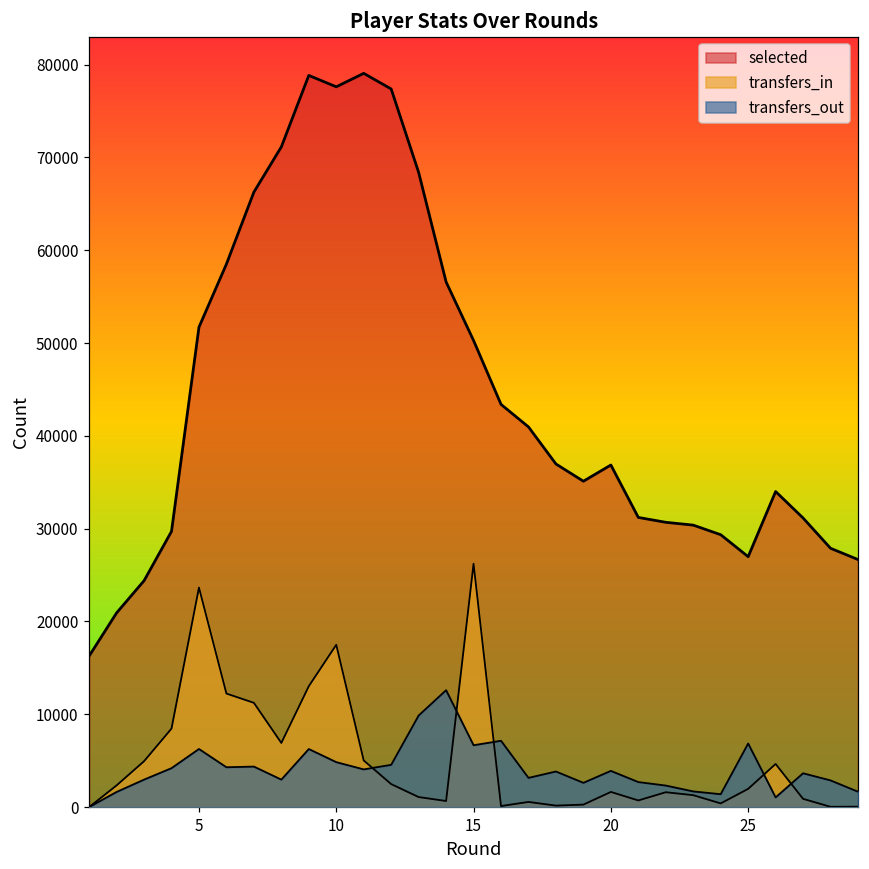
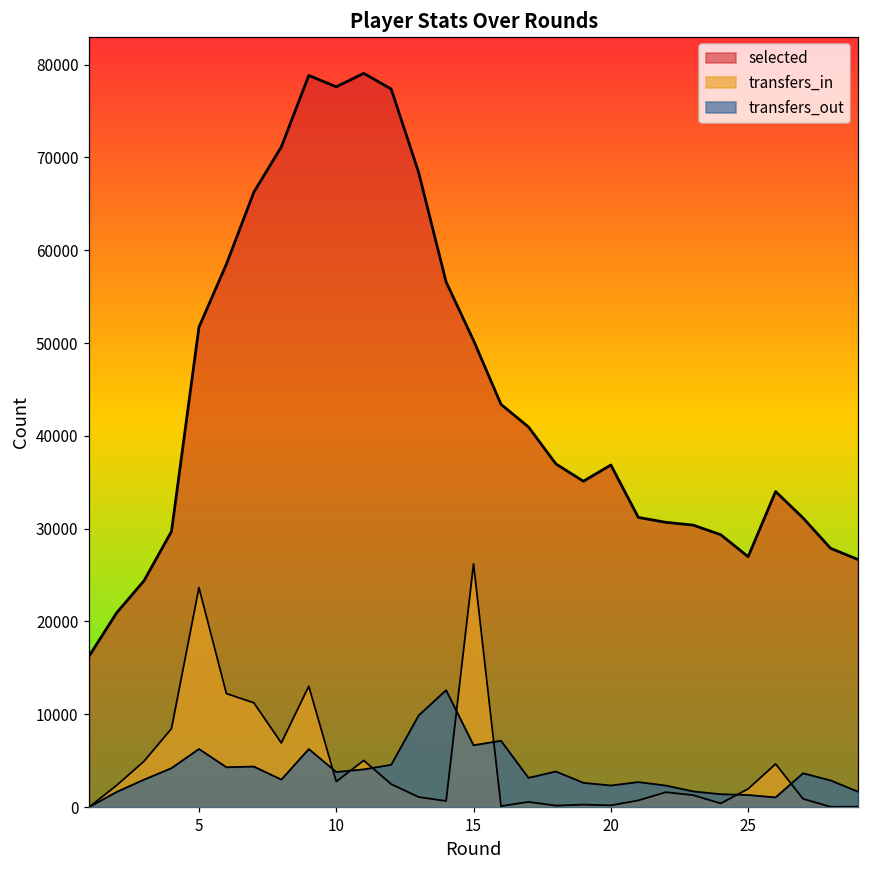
  {
    "selected": {
      "5": 52000,
      "10": 78000,
      "15": 50000,
      "20": 37000,
      "25": 27000
    },
    "transfers_in": {
      "5": 24000,
-     "10": 17000,
+     "10": 3000,
      "15": 26000,
-     "20": 2000,
+     "20": 0,
      "25": 2000
    },
    "transfers_out": {
      "5": 6000,
-     "10": 5000,
+     "10": 4000,
      "15": 7000,
-     "20": 4000,
-     "25": 7000
+     "20": 2000,
+     "25": 1000
    }
  }
